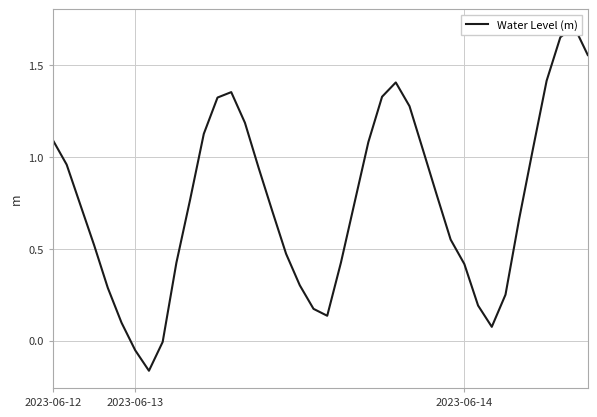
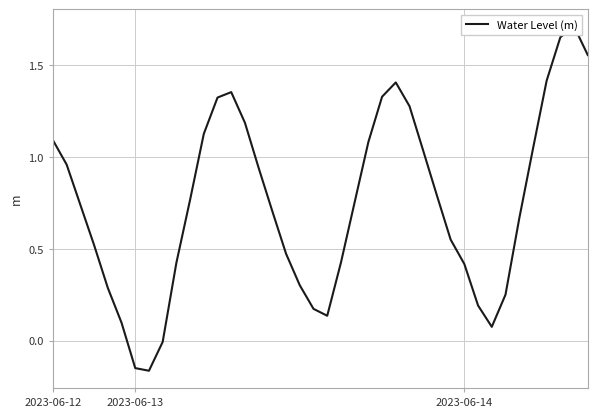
  {
    "2023-06-12": 1.09,
-   "2023-06-13": -0.05,
+   "2023-06-13": -0.15,
    "2023-06-14": 0.42
  }
